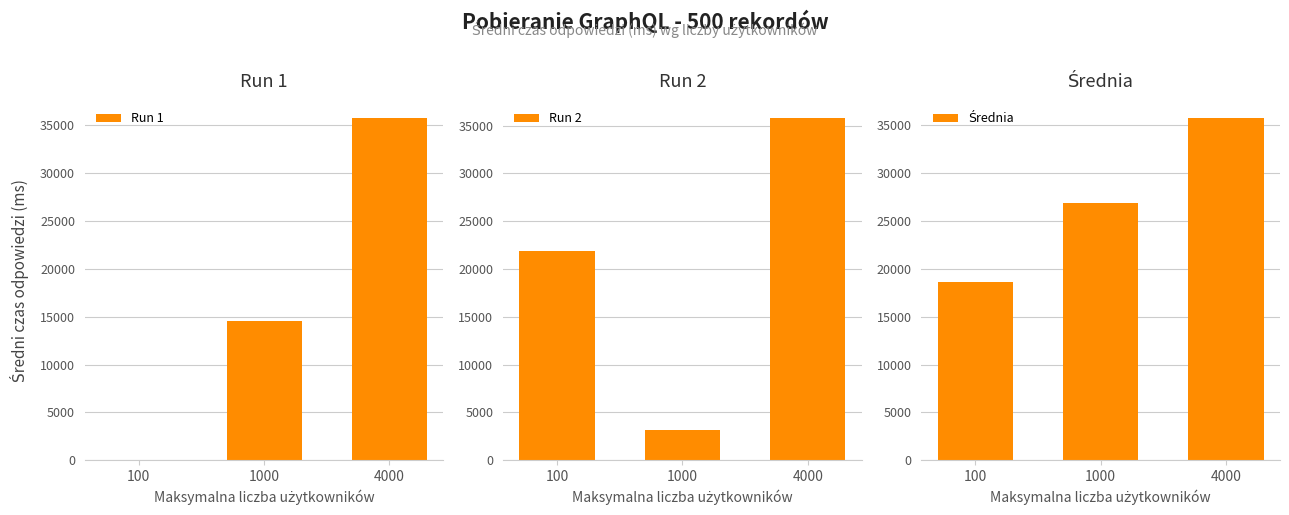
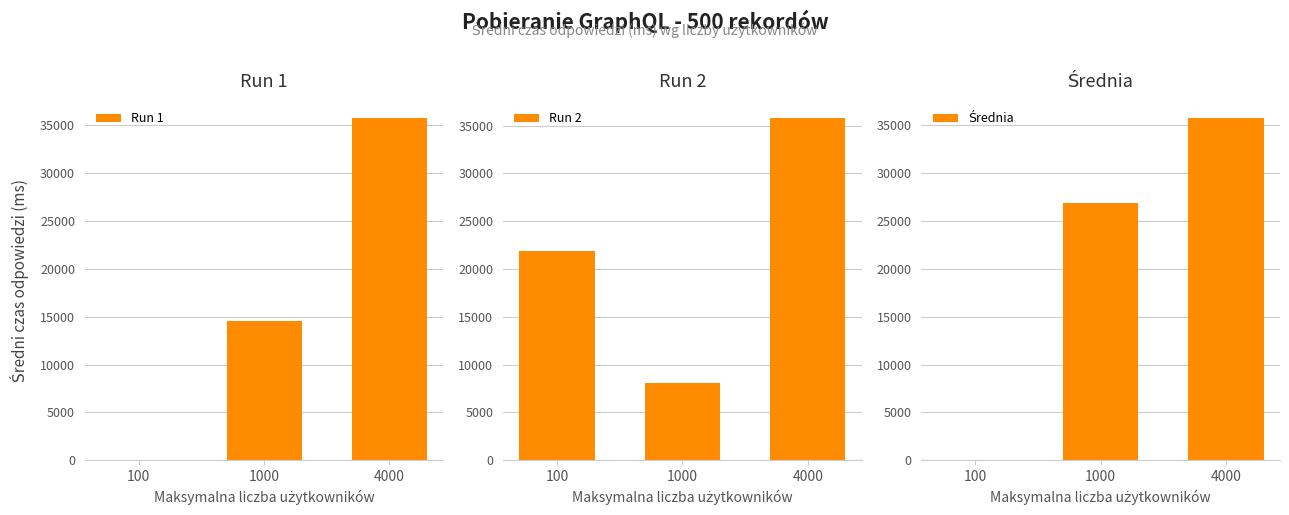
  {
    "Run 1": {
      "1000": 15000,
      "4000": 36000
    },
    "Run 2": {
      "100": 22000,
-     "1000": 3000,
+     "1000": 8000,
      "4000": 36000
    },
    "Średnia": {
-     "100": 19000,
+     "100": 0,
      "1000": 27000,
      "4000": 36000
    }
  }
